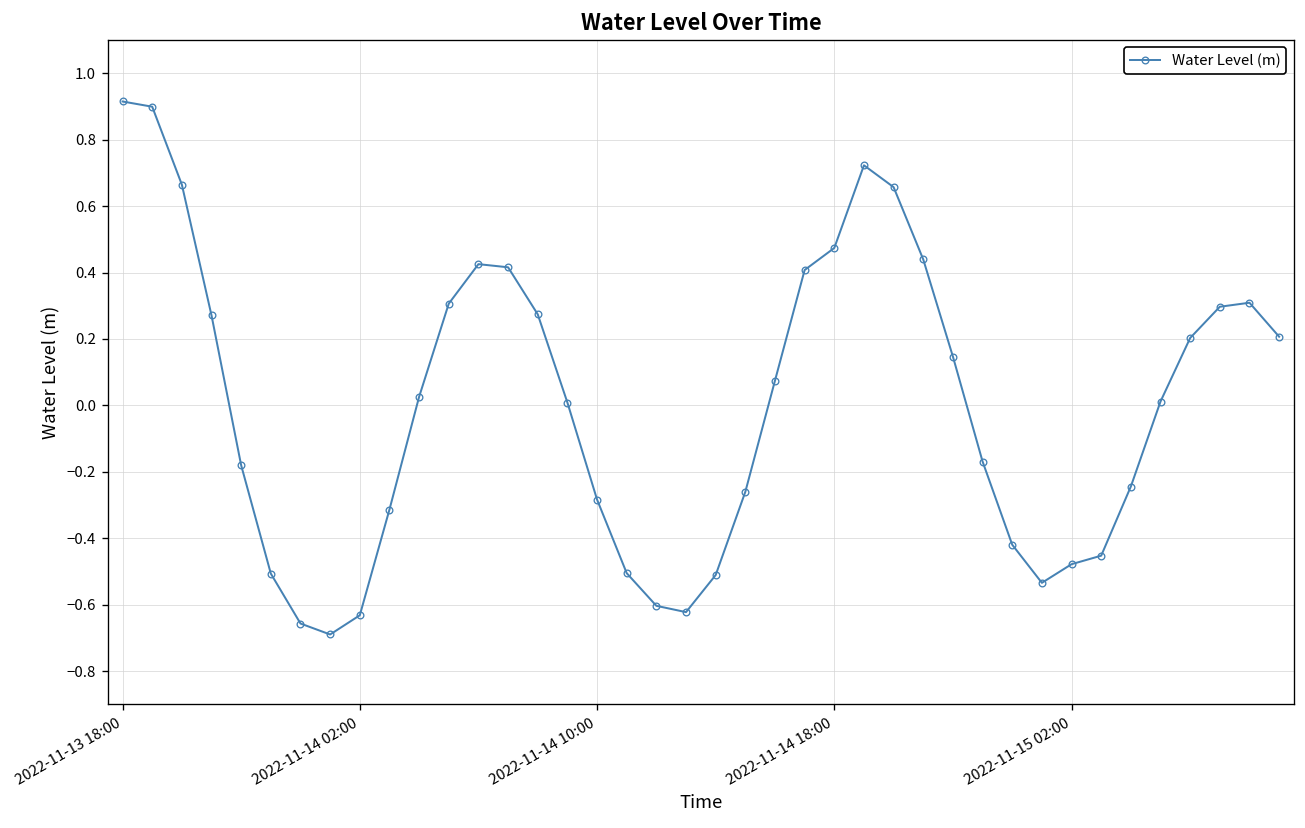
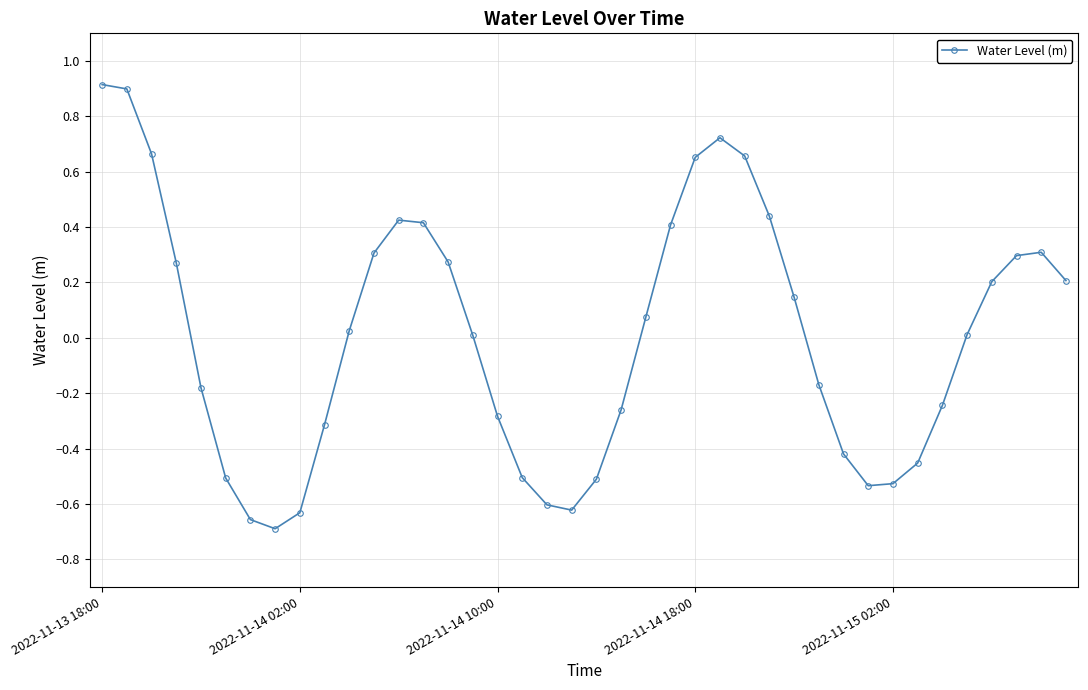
  {
    "2022-11-13 18:00": 0.91,
    "2022-11-14 02:00": -0.63,
    "2022-11-14 10:00": -0.28,
-   "2022-11-14 18:00": 0.47,
-   "2022-11-15 02:00": -0.48
+   "2022-11-14 18:00": 0.65,
+   "2022-11-15 02:00": -0.53
  }
